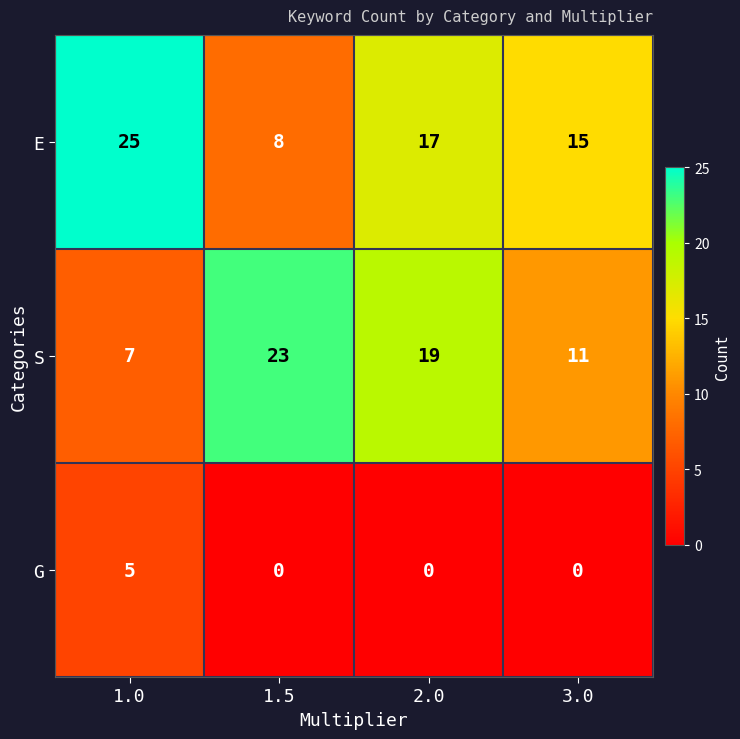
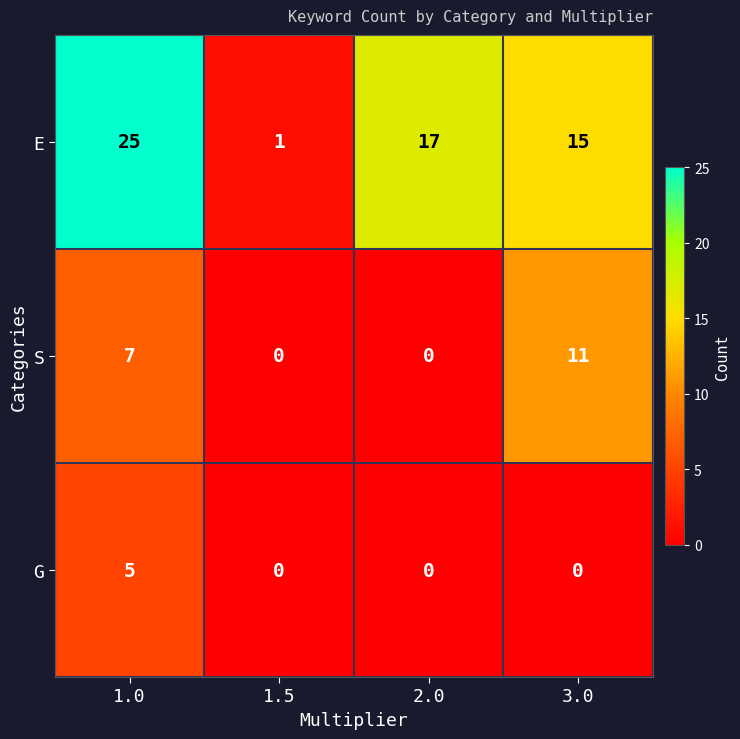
  {
    "E": {
      "1.0": 25,
-     "1.5": 8,
+     "1.5": 1,
      "2.0": 17,
      "3.0": 15
    },
    "S": {
      "1.0": 7,
-     "1.5": 23,
-     "2.0": 19,
+     "1.5": 0,
+     "2.0": 0,
      "3.0": 11
    },
    "G": {
      "1.0": 5,
      "1.5": 0,
      "2.0": 0,
      "3.0": 0
    }
  }
